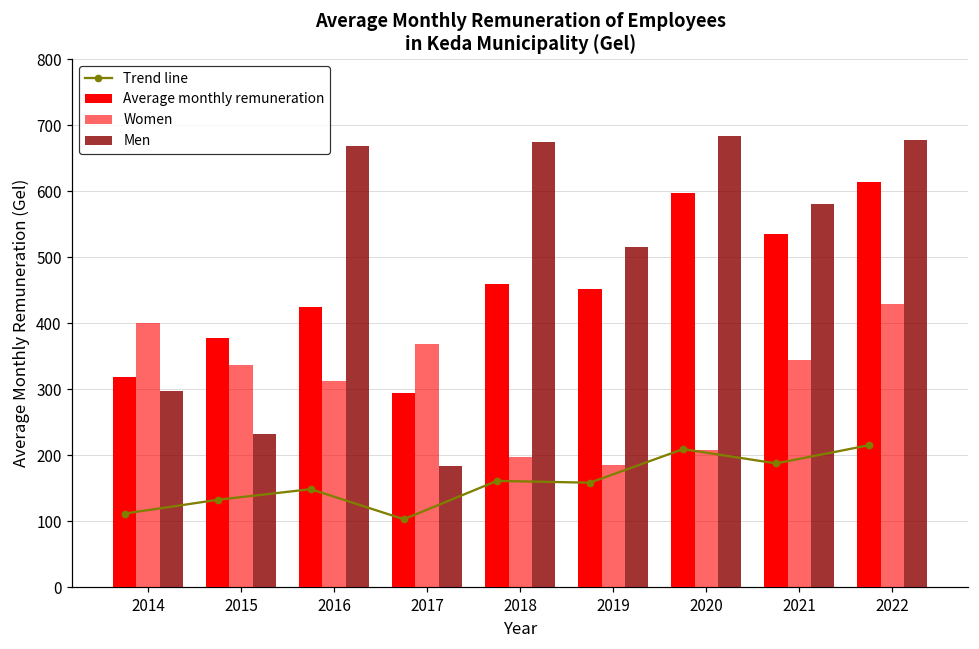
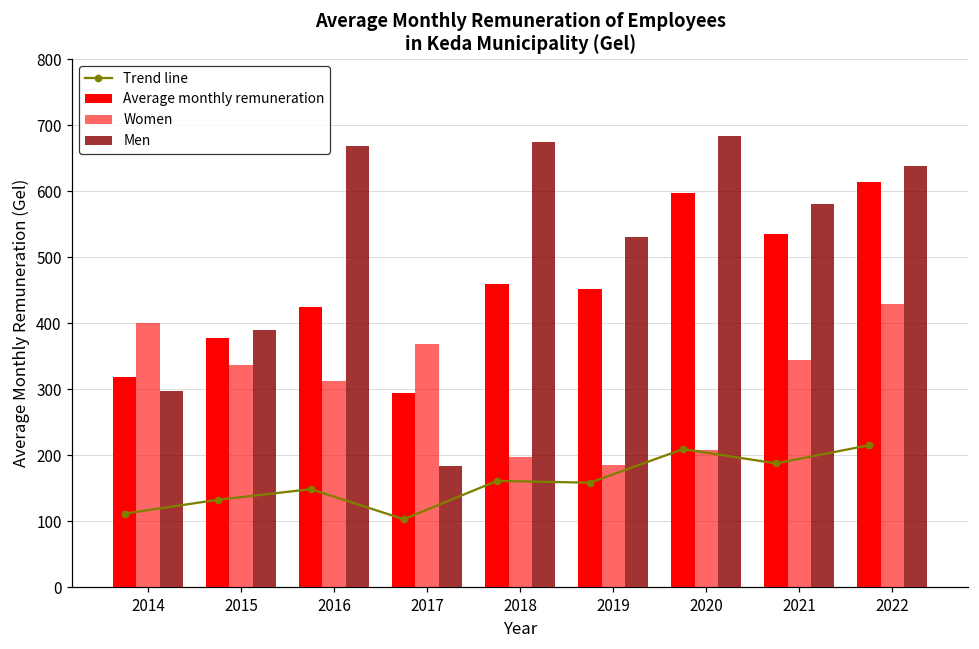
  {
    "Men": {
      "2014": 300,
-     "2015": 230,
+     "2015": 390,
      "2016": 670,
      "2017": 180,
      "2018": 670,
-     "2019": 520,
+     "2019": 530,
      "2020": 680,
      "2021": 580,
-     "2022": 680
+     "2022": 640
    }
  }
